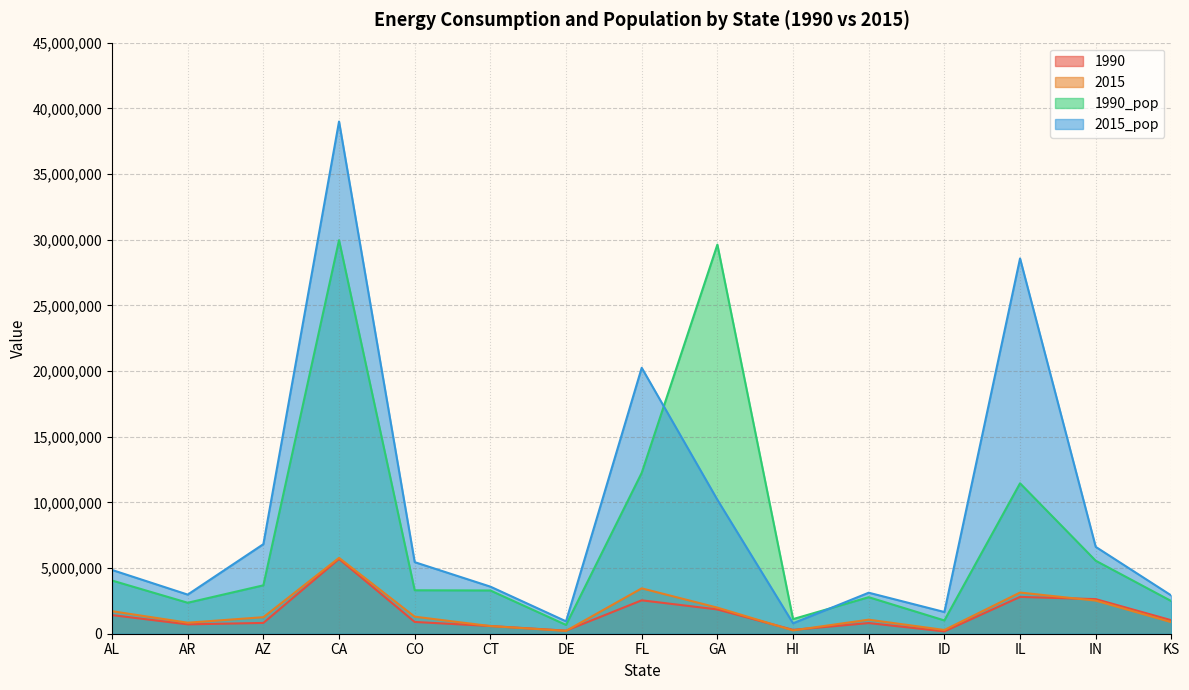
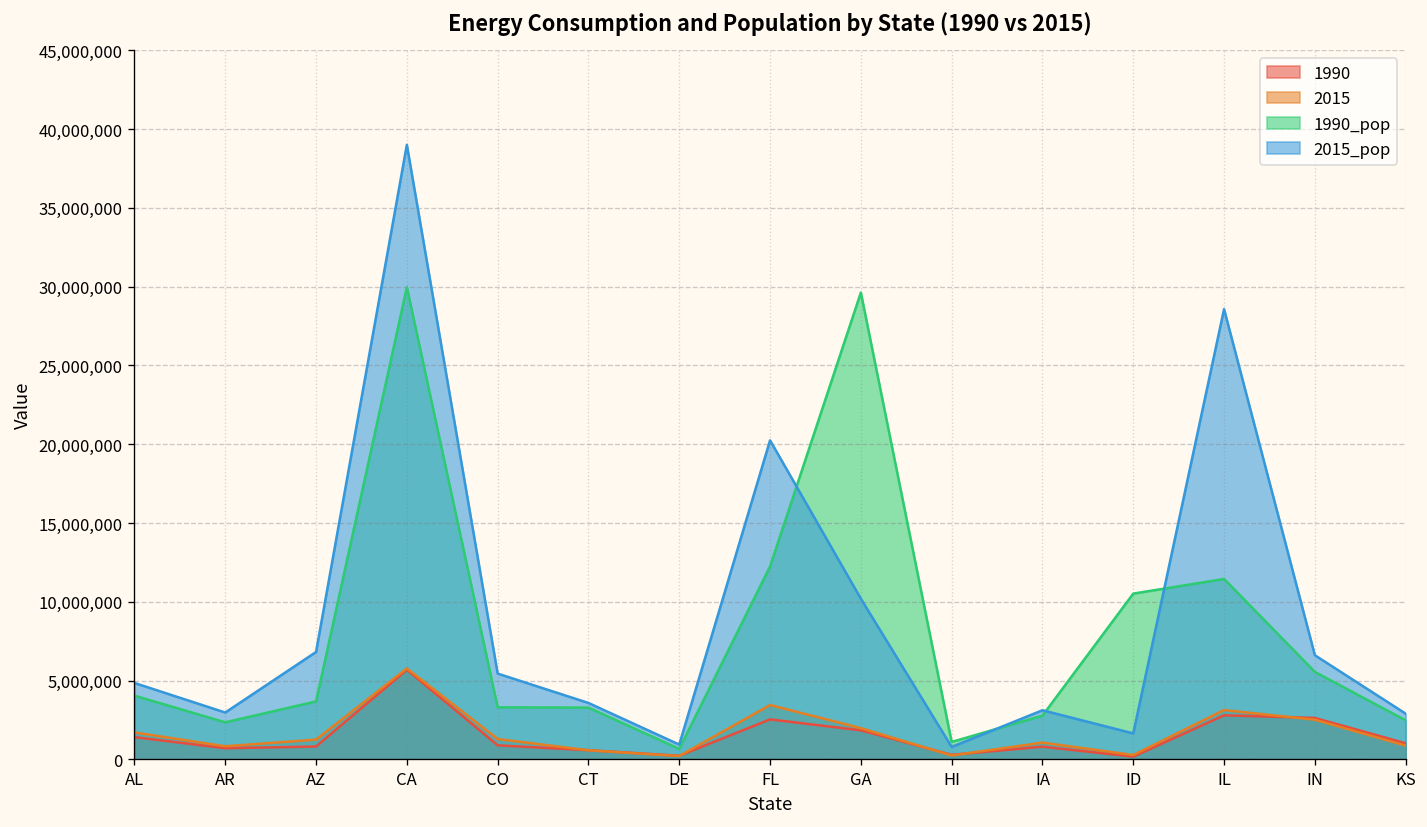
  {
    "1990_pop": {
      "AL": "4,100,000",
      "AR": "2,400,000",
      "AZ": "3,700,000",
      "CA": "30,000,000",
      "CO": "3,300,000",
      "CT": "3,300,000",
      "DE": "700,000",
      "FL": "12,200,000",
      "GA": "29,600,000",
      "HI": "1,100,000",
      "IA": "2,800,000",
-     "ID": "1,000,000",
+     "ID": "10,500,000",
      "IL": "11,500,000",
      "IN": "5,600,000",
      "KS": "2,500,000"
    },
    "2015_pop": {
      "AL": "4,900,000",
      "AR": "3,000,000",
      "AZ": "6,800,000",
      "CA": "39,000,000",
      "CO": "5,400,000",
      "CT": "3,600,000",
      "DE": "900,000",
      "FL": "20,200,000",
      "GA": "10,200,000",
      "HI": "800,000",
      "IA": "3,100,000",
      "ID": "1,700,000",
      "IL": "28,600,000",
      "IN": "6,600,000",
      "KS": "2,900,000"
    }
  }
